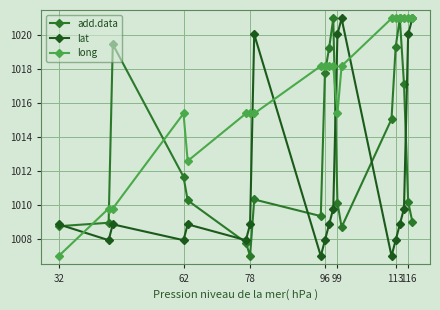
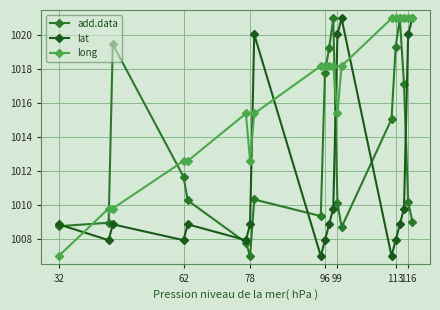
  {
    "long": {
      "32": 1007.0,
-     "62": 1015.4,
-     "78": 1015.4,
+     "62": 1012.6,
+     "78": 1012.6,
      "96": 1018.2,
      "99": 1015.4
    }
  }
